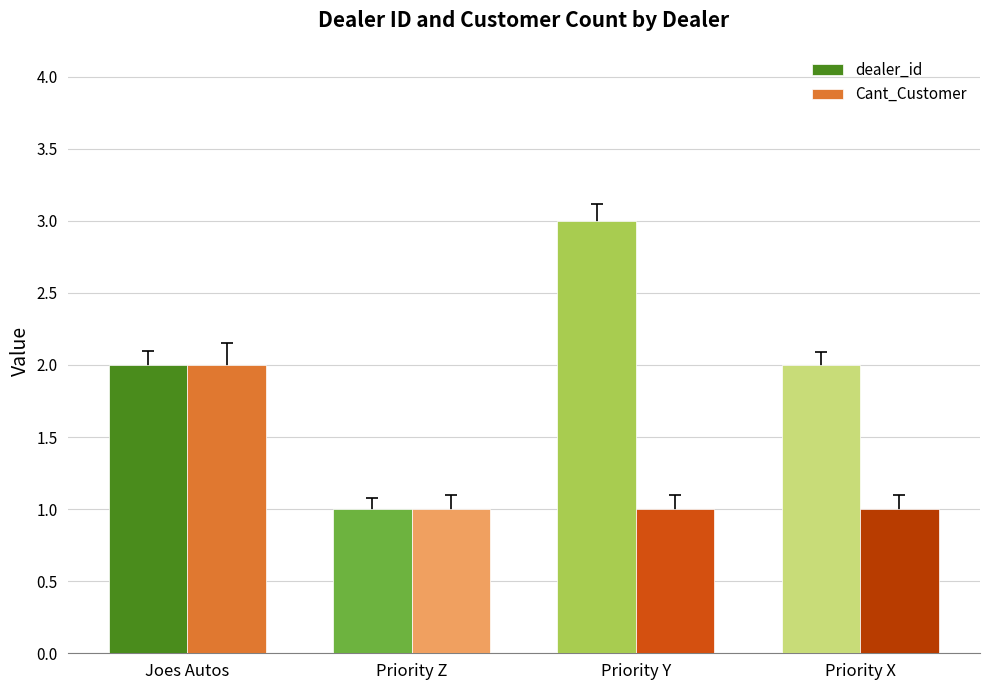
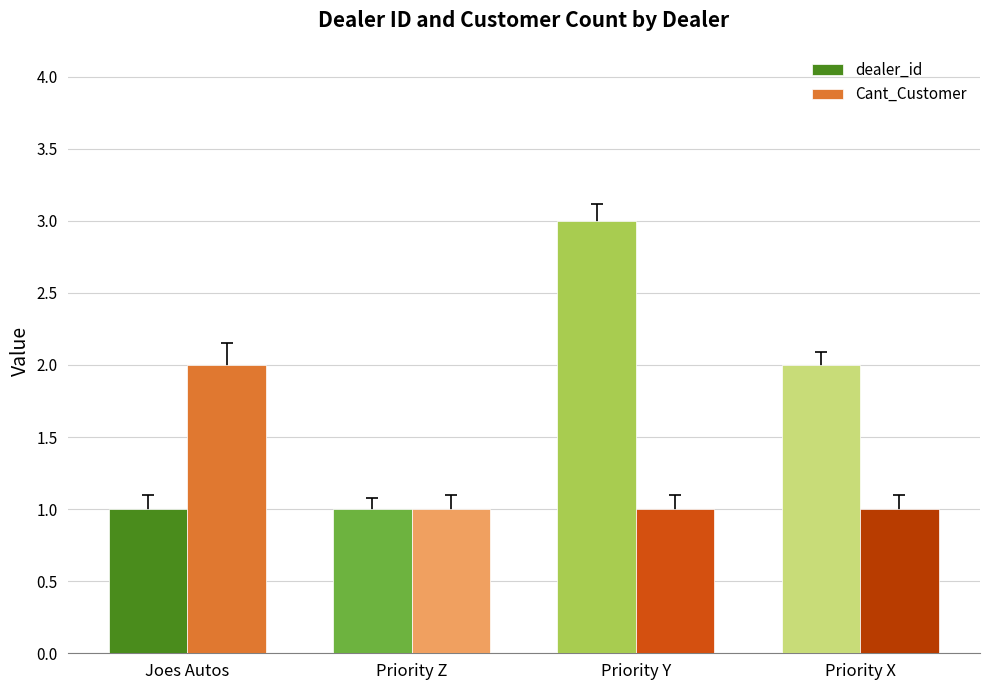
  {
    "dealer_id": {
-     "Joes Autos": 2,
+     "Joes Autos": 1,
      "Priority Z": 1,
      "Priority Y": 3,
      "Priority X": 2
    },
    "Cant_Customer": {
      "Joes Autos": 2,
      "Priority Z": 1,
      "Priority Y": 1,
      "Priority X": 1
    }
  }
